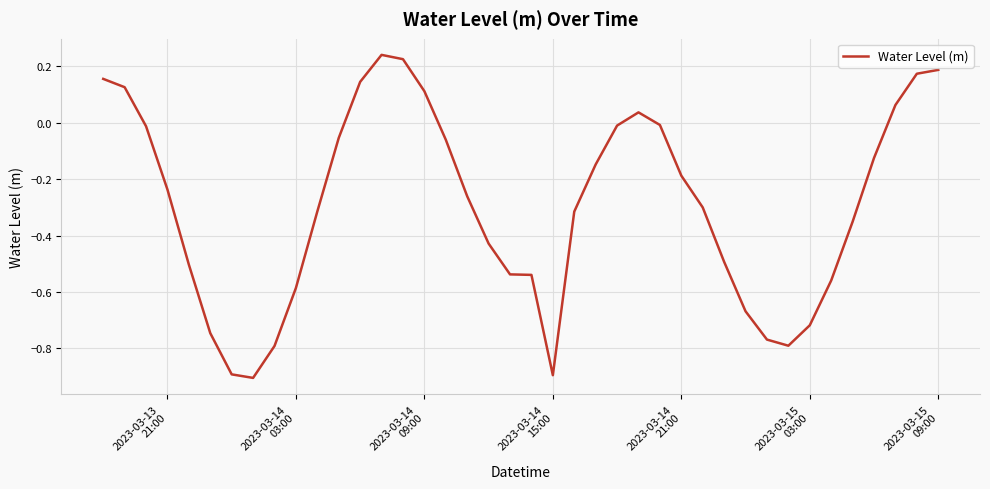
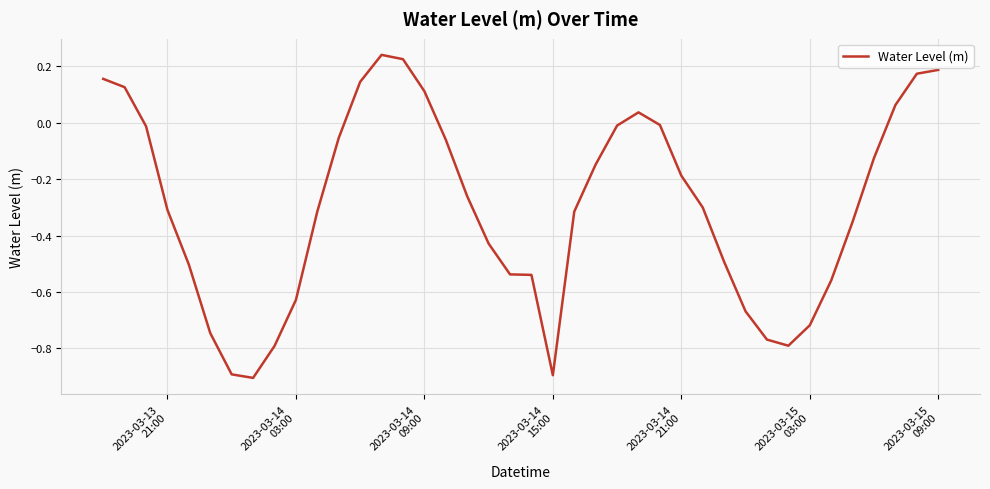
  {
-   "2023-03-13 21:00": -0.24,
-   "2023-03-14 03:00": -0.59,
+   "2023-03-13 21:00": -0.31,
+   "2023-03-14 03:00": -0.63,
    "2023-03-14 09:00": 0.11,
    "2023-03-14 15:00": -0.90,
    "2023-03-14 21:00": -0.19,
    "2023-03-15 03:00": -0.72,
    "2023-03-15 09:00": 0.19
  }
